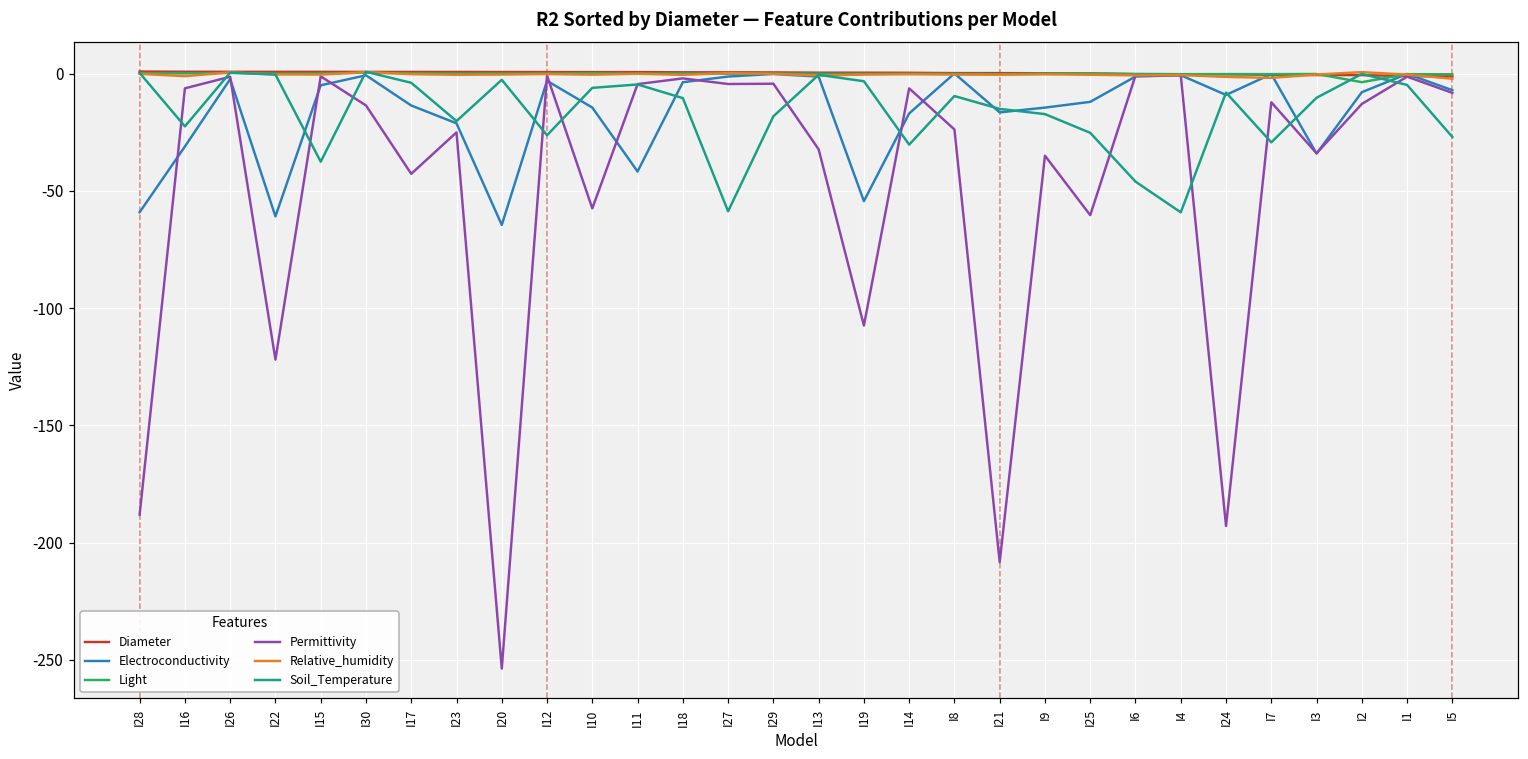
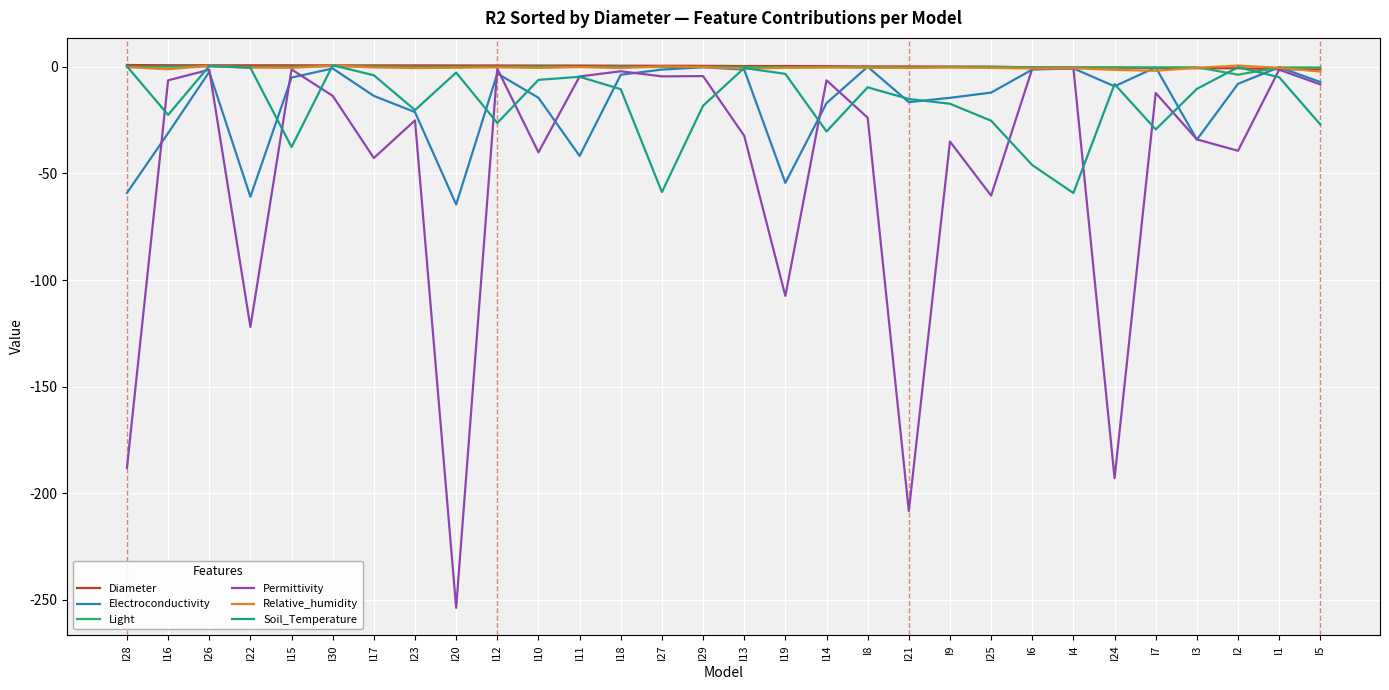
  {
    "Electroconductivity": {
      "I28": -59,
      "I16": -31,
      "I22": -61,
      "I15": -5,
      "I17": -14,
      "I20": -65,
      "I12": -3,
      "I10": -14,
      "I11": -42,
      "I18": -4,
      "I27": -1,
      "I19": -54,
      "I14": -17,
      "I21": -17,
      "I9": -15,
      "I25": -12,
      "I2": -8
    },
    "Permittivity": {
      "I28": -188,
      "I16": -6,
      "I22": -122,
      "I30": -14,
      "I17": -43,
      "I23": -25,
      "I20": -254,
-     "I10": -57,
+     "I10": -40,
      "I18": -2,
      "I27": -4,
      "I29": -4,
      "I13": -32,
      "I19": -107,
      "I14": -6,
      "I8": -24,
      "I21": -208,
      "I9": -35,
      "I25": -60,
      "I24": -193,
      "I7": -12,
-     "I2": -13
+     "I2": -39
    },
    "Relative_humidity": {
      "I16": -1,
      "I7": -2
    }
  }
